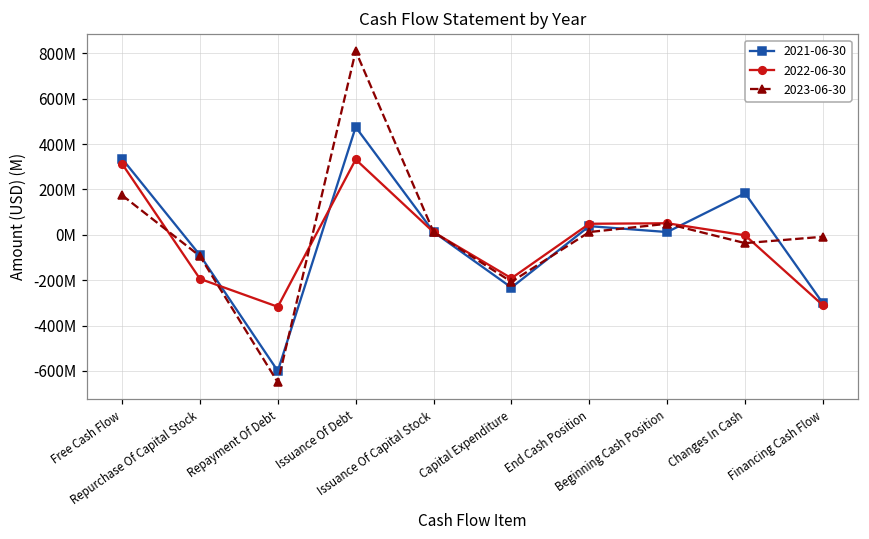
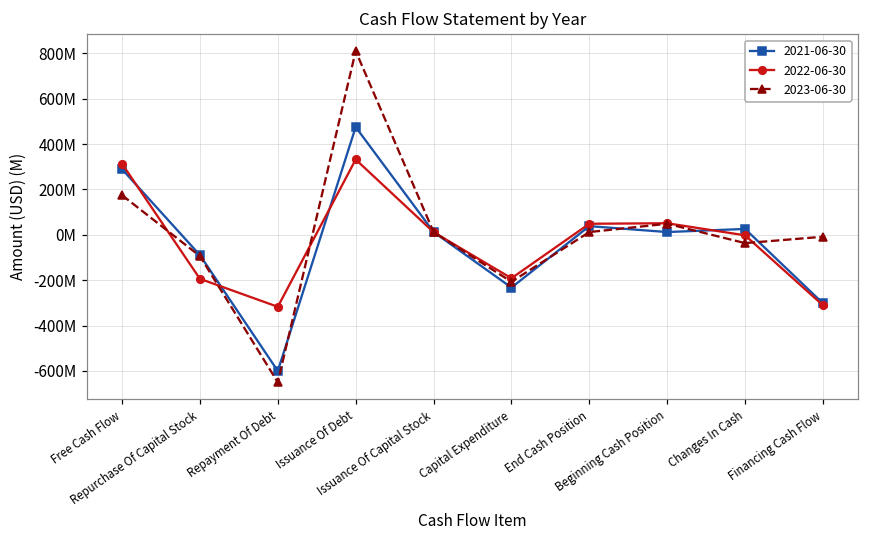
  {
    "2021-06-30": {
-     "Free Cash Flow": 340000000,
+     "Free Cash Flow": 290000000,
      "Repayment Of Debt": -600000000,
      "Issuance Of Debt": 480000000,
      "Capital Expenditure": -230000000,
      "Beginning Cash Position": 10000000,
-     "Changes In Cash": 180000000
+     "Changes In Cash": 30000000
    },
    "2022-06-30": {
      "Free Cash Flow": 310000000,
      "Repurchase Of Capital Stock": -190000000,
      "Repayment Of Debt": -320000000,
      "Issuance Of Debt": 330000000,
      "Capital Expenditure": -190000000,
      "Changes In Cash": 0
    },
    "2023-06-30": {
      "Free Cash Flow": 170000000,
      "Repayment Of Debt": -650000000,
      "Issuance Of Debt": 810000000,
      "Capital Expenditure": -210000000,
      "End Cash Position": 10000000,
      "Changes In Cash": -40000000,
      "Financing Cash Flow": -10000000
    }
  }
